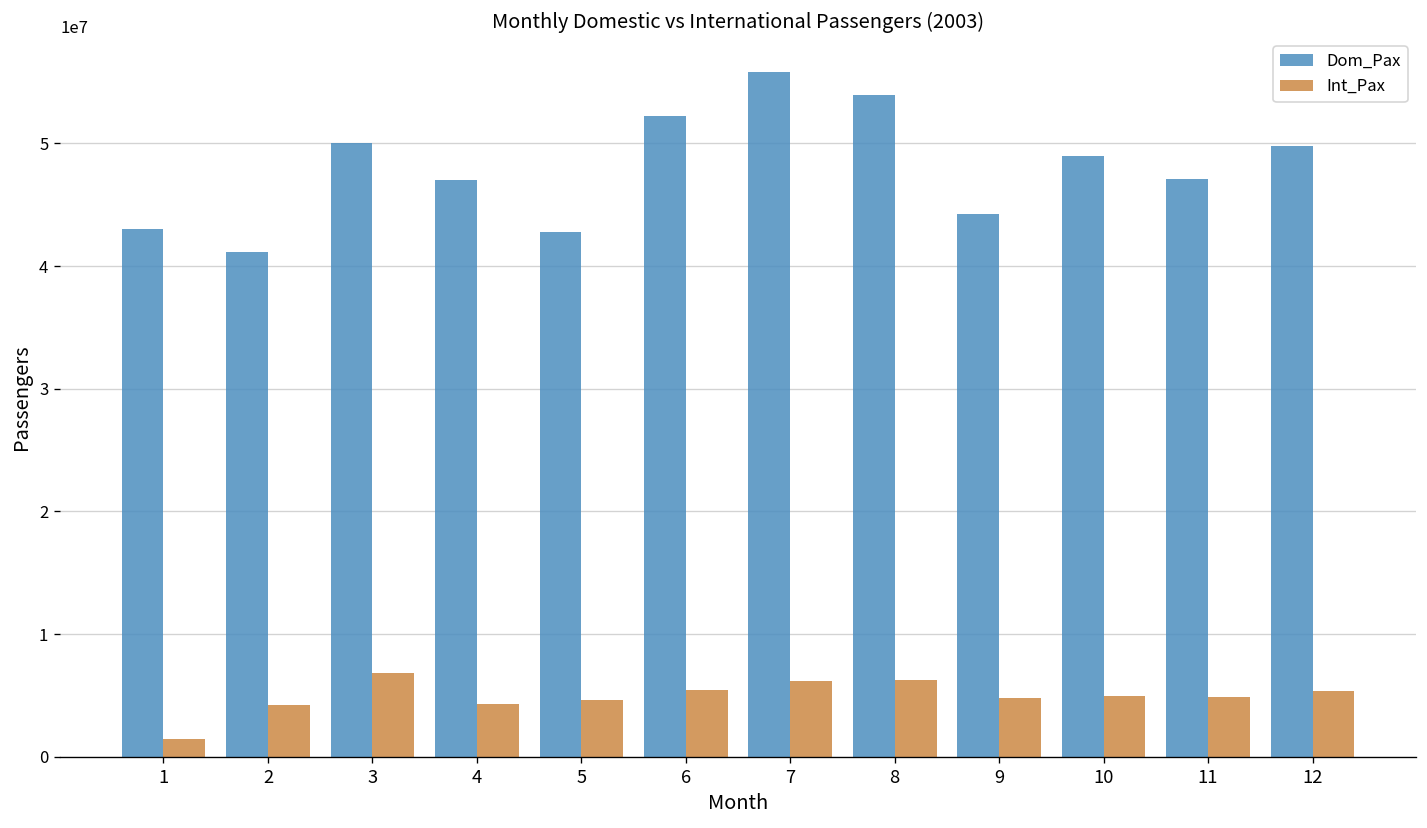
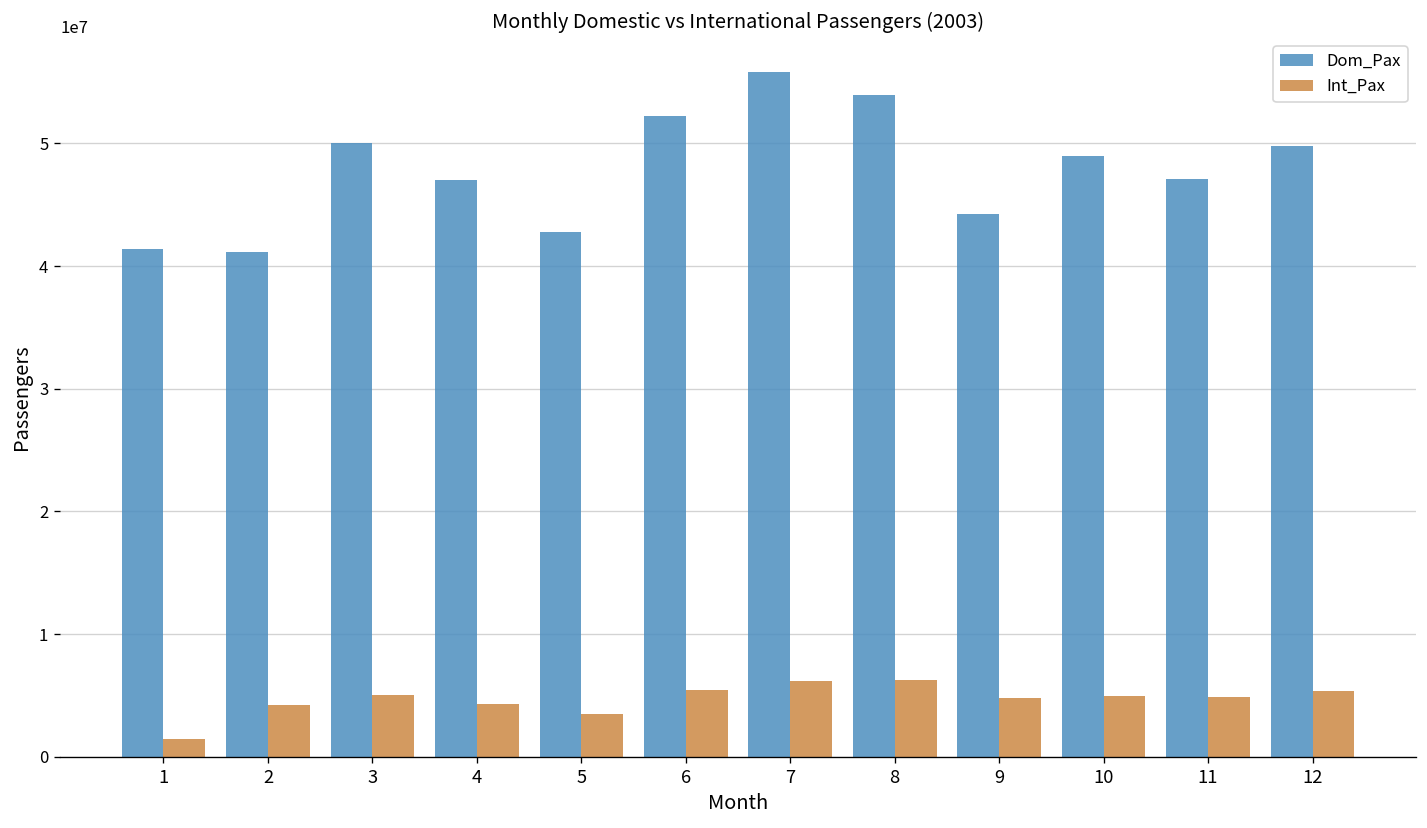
  {
    "Dom_Pax": {
-     "1": 43000000,
+     "1": 41400000,
      "2": 41200000,
      "3": 50000000,
      "4": 47000000,
      "5": 42800000,
      "6": 52200000,
      "7": 55800000,
      "8": 53900000,
      "9": 44200000,
      "10": 49000000,
      "11": 47100000,
      "12": 49800000
    },
    "Int_Pax": {
      "1": 1500000,
      "2": 4200000,
-     "3": 6900000,
+     "3": 5000000,
      "4": 4300000,
-     "5": 4600000,
+     "5": 3500000,
      "6": 5400000,
      "7": 6200000,
      "8": 6300000,
      "9": 4800000,
      "10": 4900000,
      "11": 4800000,
      "12": 5400000
    }
  }
